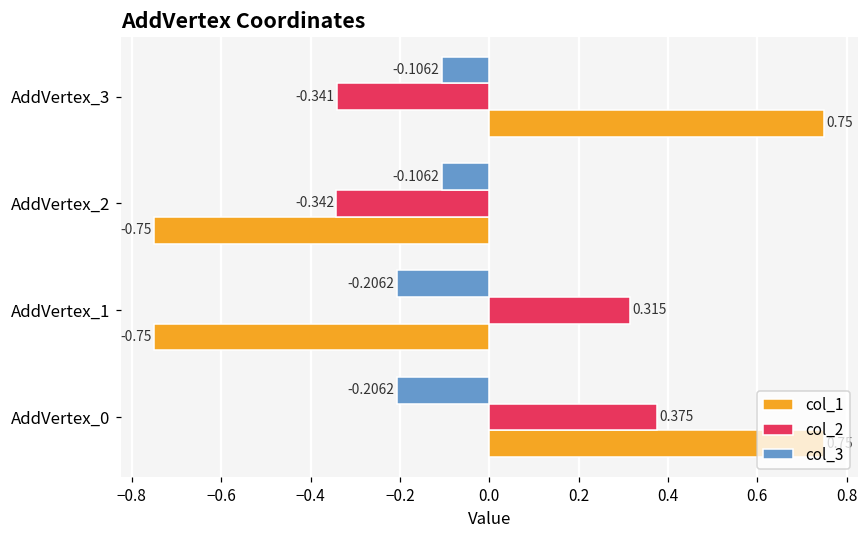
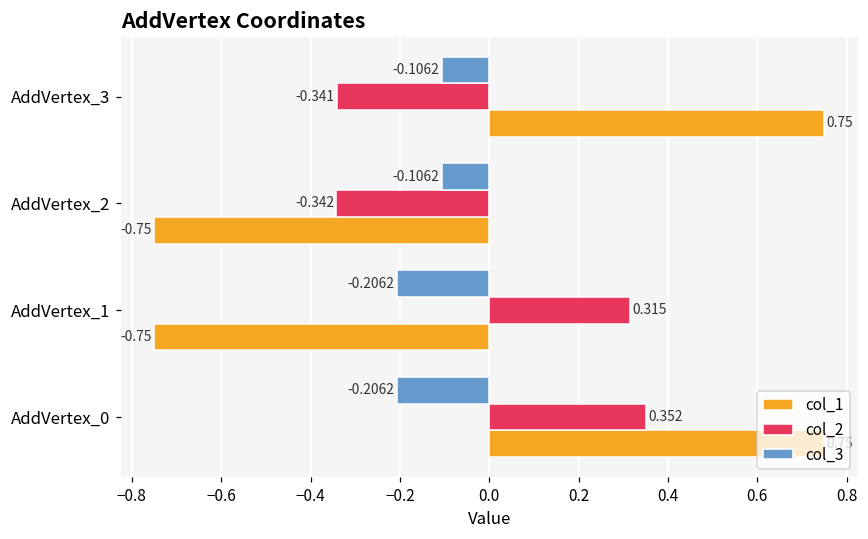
  {
    "col_1": {
      "AddVertex_3": 0.75,
      "AddVertex_2": -0.75,
      "AddVertex_1": -0.75
    },
    "col_2": {
      "AddVertex_3": -0.341,
      "AddVertex_2": -0.342,
      "AddVertex_1": 0.315,
-     "AddVertex_0": 0.375
+     "AddVertex_0": 0.352
    },
    "col_3": {
      "AddVertex_3": -0.1062,
      "AddVertex_2": -0.1062,
      "AddVertex_1": -0.2062,
      "AddVertex_0": -0.2062
    }
  }
